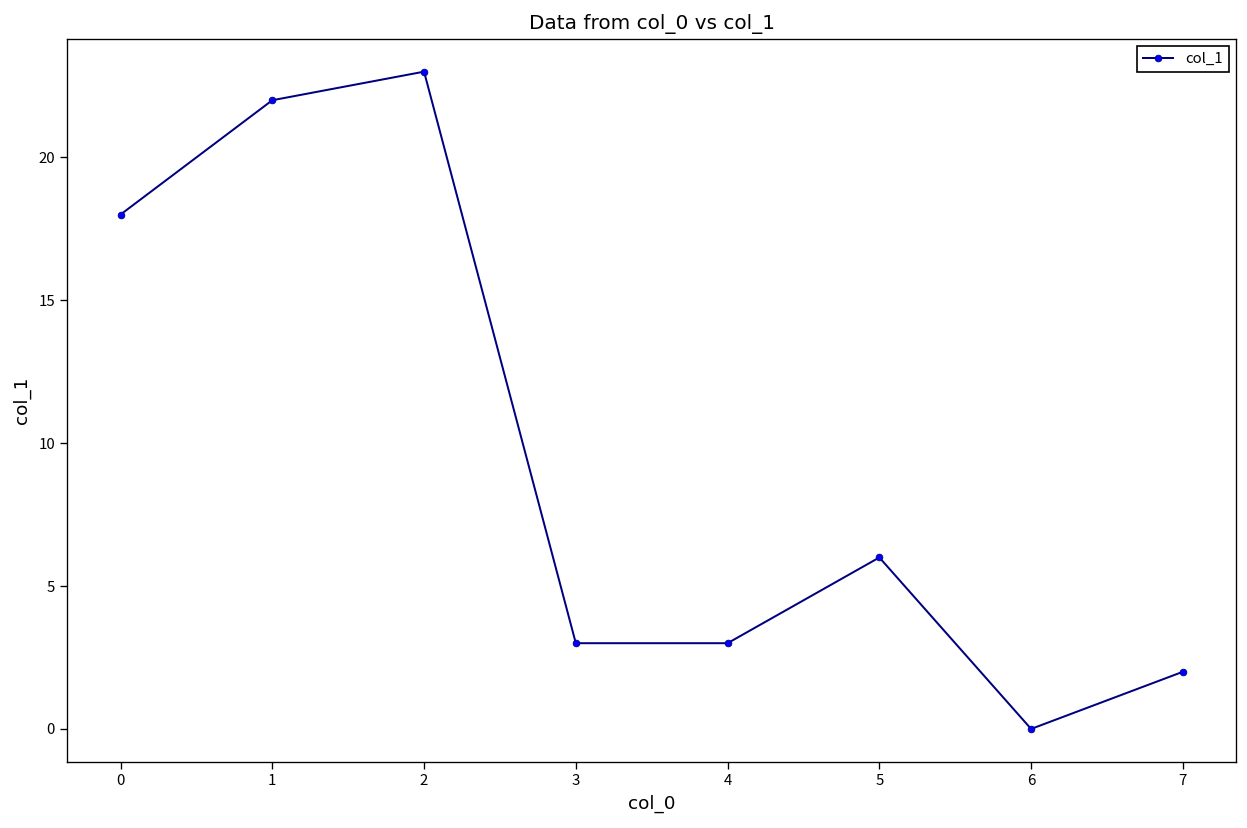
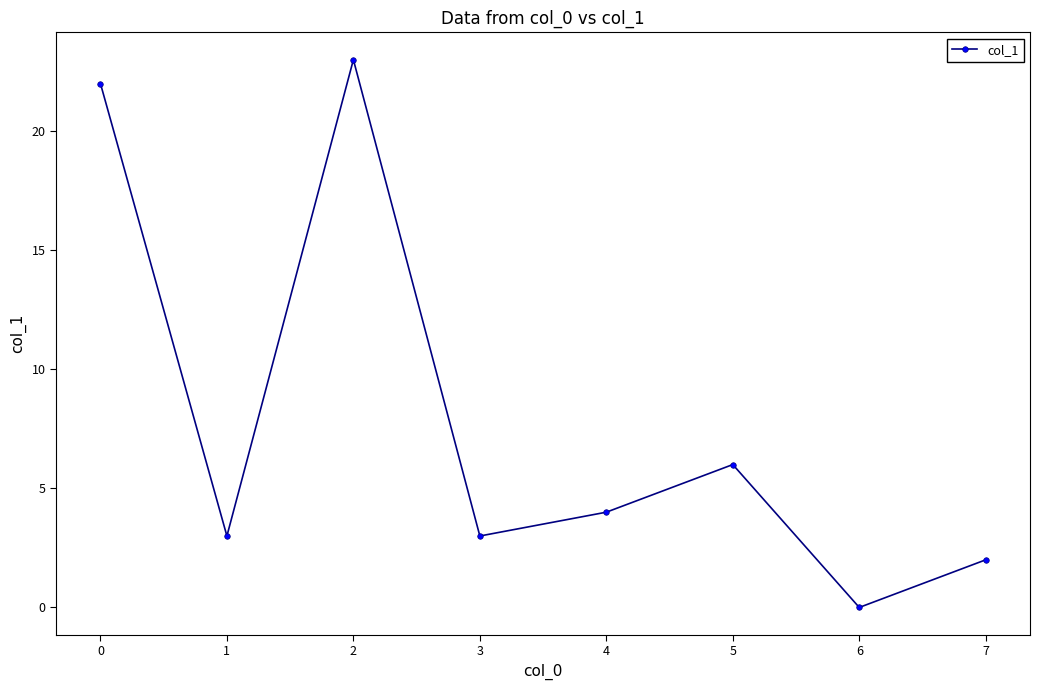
  {
-   "0": 18,
-   "1": 22,
+   "0": 22,
+   "1": 3,
    "2": 23,
    "3": 3,
-   "4": 3,
+   "4": 4,
    "5": 6,
    "6": 0,
    "7": 2
  }
